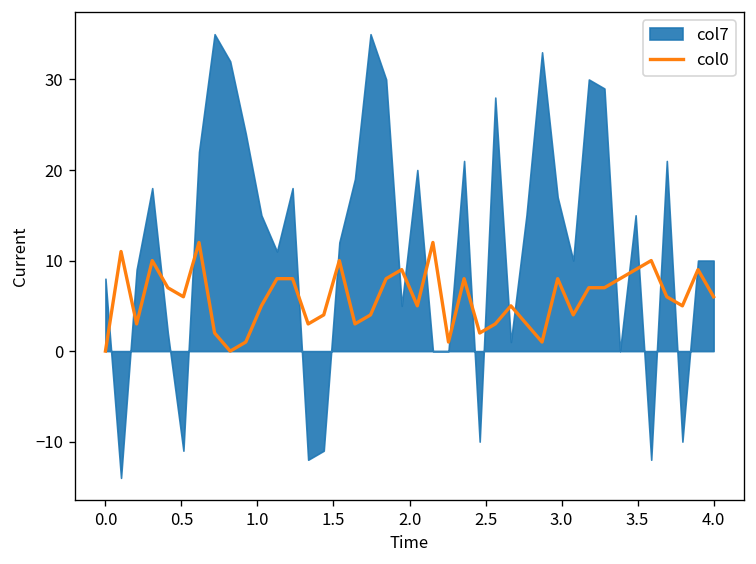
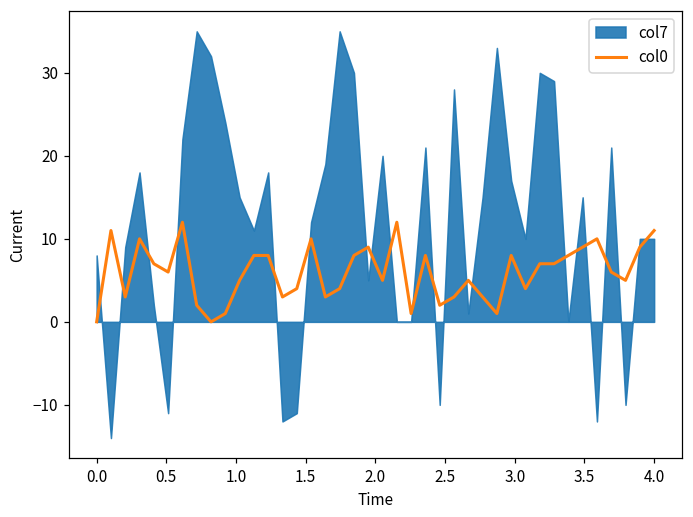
  {
    "col0": {
      "0.0": 0,
-     "4.0": 6
+     "4.0": 11
    }
  }
